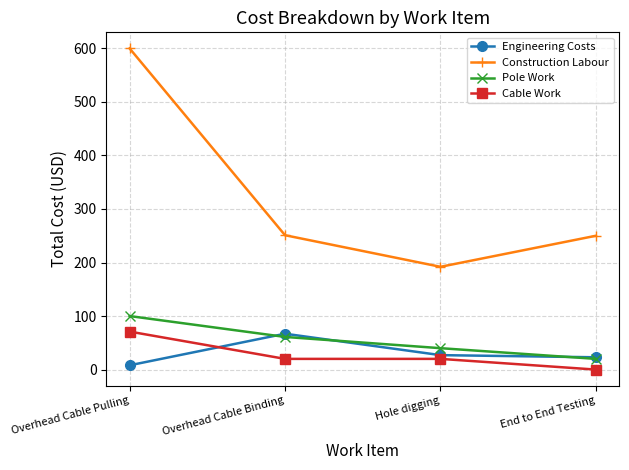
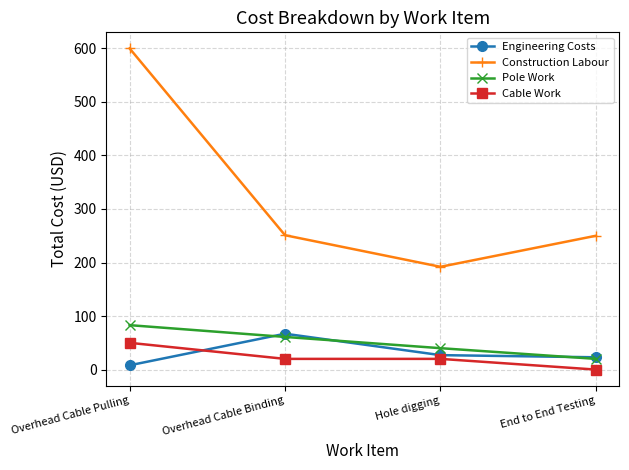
  {
    "Engineering Costs": {
      "Overhead Cable Pulling": 10,
      "Overhead Cable Binding": 70,
      "Hole digging": 30
    },
    "Construction Labour": {
      "Overhead Cable Pulling": 600,
      "Overhead Cable Binding": 250,
      "Hole digging": 190,
      "End to End Testing": 250
    },
    "Pole Work": {
-     "Overhead Cable Pulling": 100,
+     "Overhead Cable Pulling": 80,
      "Overhead Cable Binding": 60,
      "Hole digging": 40
    },
    "Cable Work": {
-     "Overhead Cable Pulling": 70,
+     "Overhead Cable Pulling": 50,
      "Overhead Cable Binding": 20,
      "Hole digging": 20,
      "End to End Testing": 0
    }
  }
